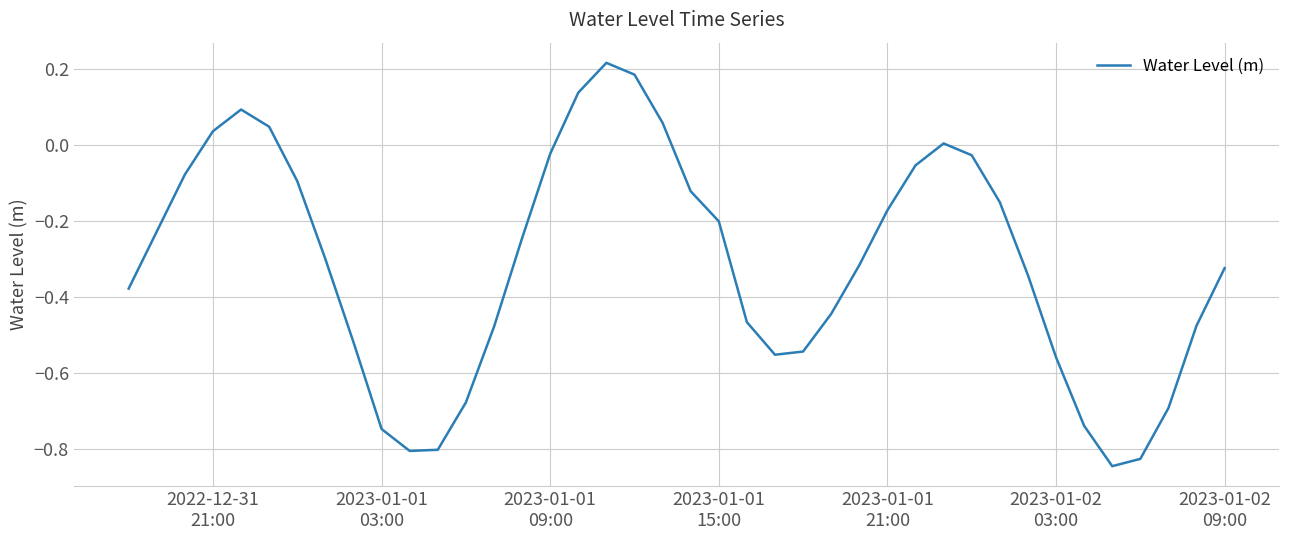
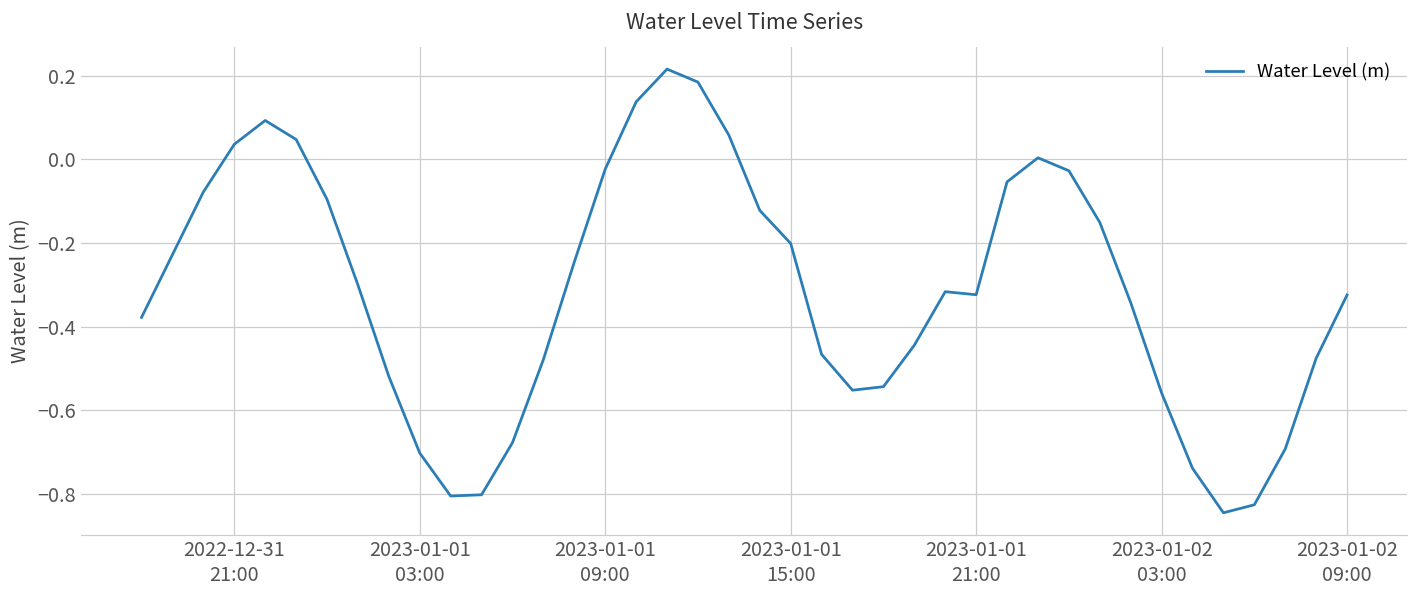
  {
    "2022-12-31 21:00": 0.04,
-   "2023-01-01 03:00": -0.75,
+   "2023-01-01 03:00": -0.70,
    "2023-01-01 09:00": -0.02,
    "2023-01-01 15:00": -0.20,
-   "2023-01-01 21:00": -0.17,
+   "2023-01-01 21:00": -0.32,
    "2023-01-02 03:00": -0.56,
    "2023-01-02 09:00": -0.32
  }
